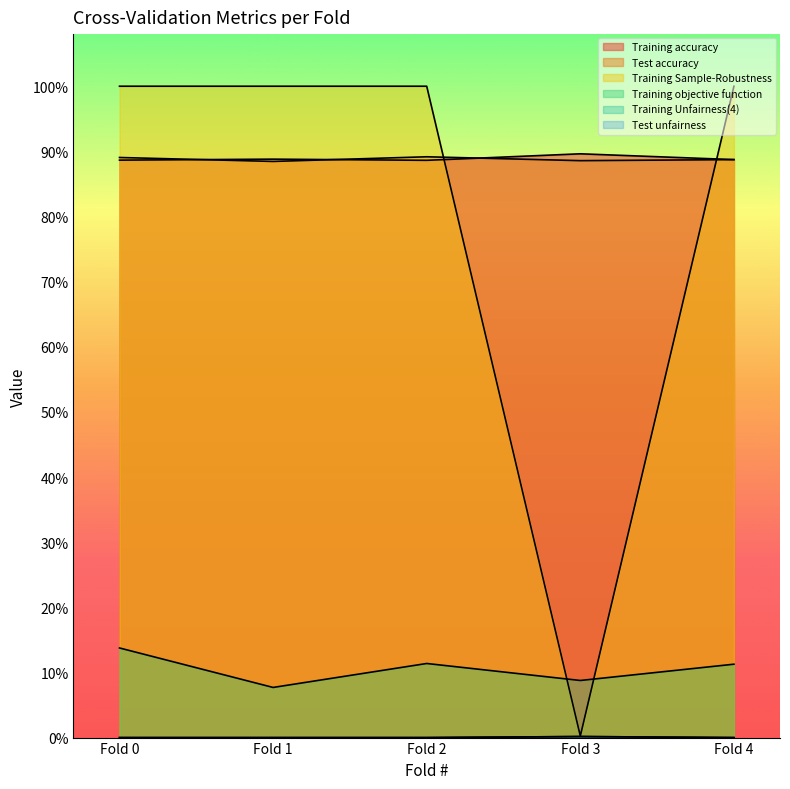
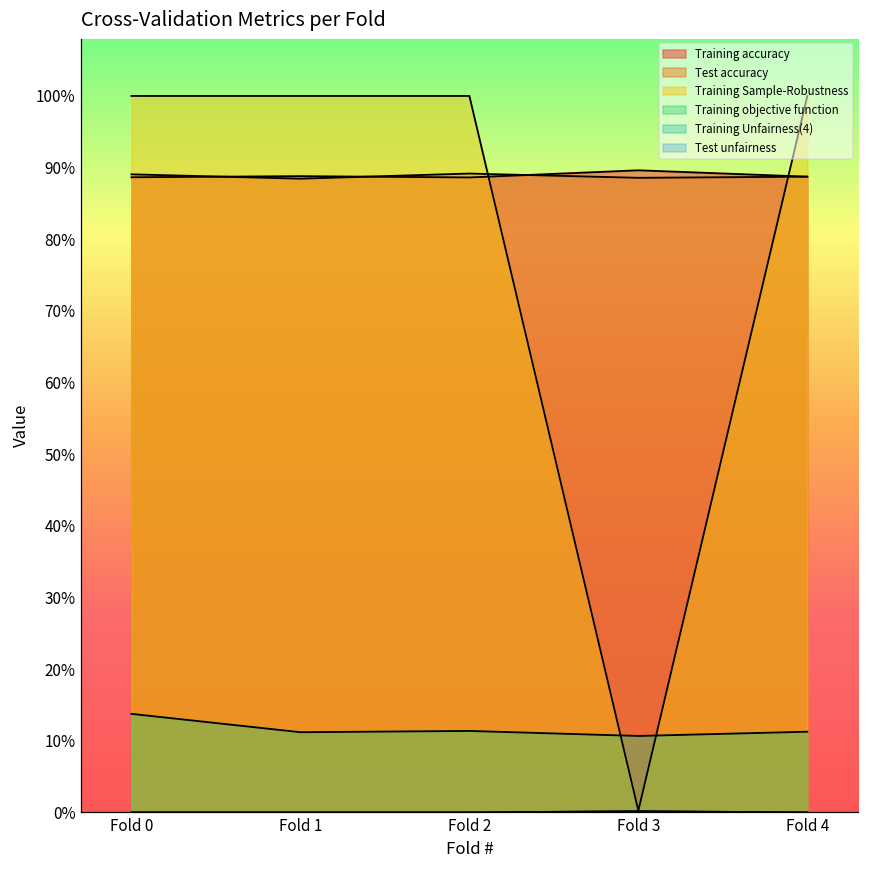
  {
    "Training objective function": {
      "Fold 0": "14%",
-     "Fold 1": "8%",
+     "Fold 1": "11%",
      "Fold 2": "11%",
-     "Fold 3": "9%",
+     "Fold 3": "11%",
      "Fold 4": "11%"
    },
    "Test unfairness": {
      "Fold 0": "0%",
      "Fold 1": "0%",
      "Fold 2": "0%",
      "Fold 4": "0%"
    }
  }
